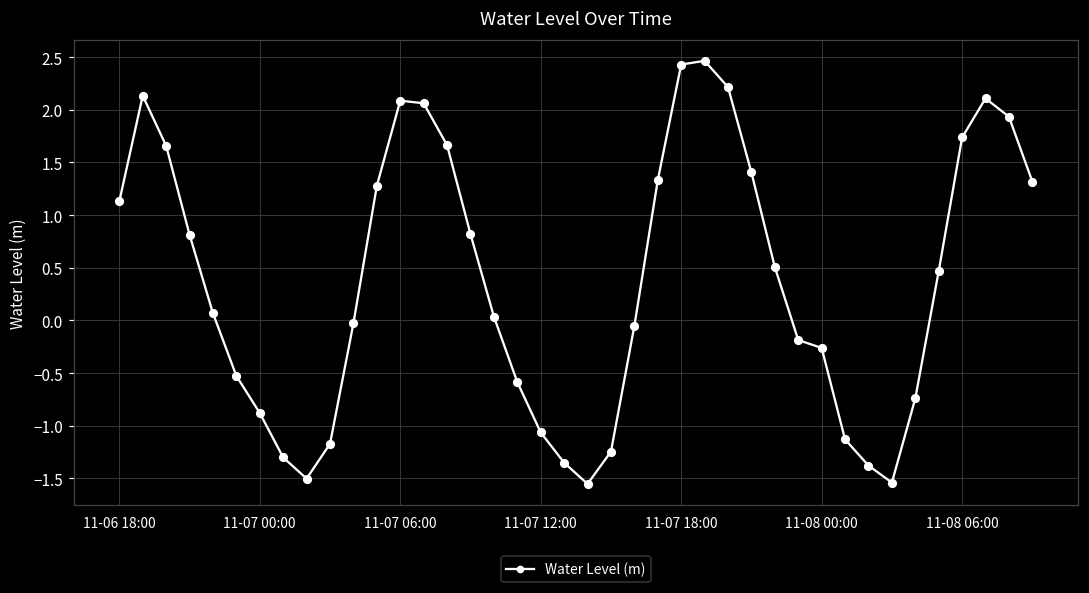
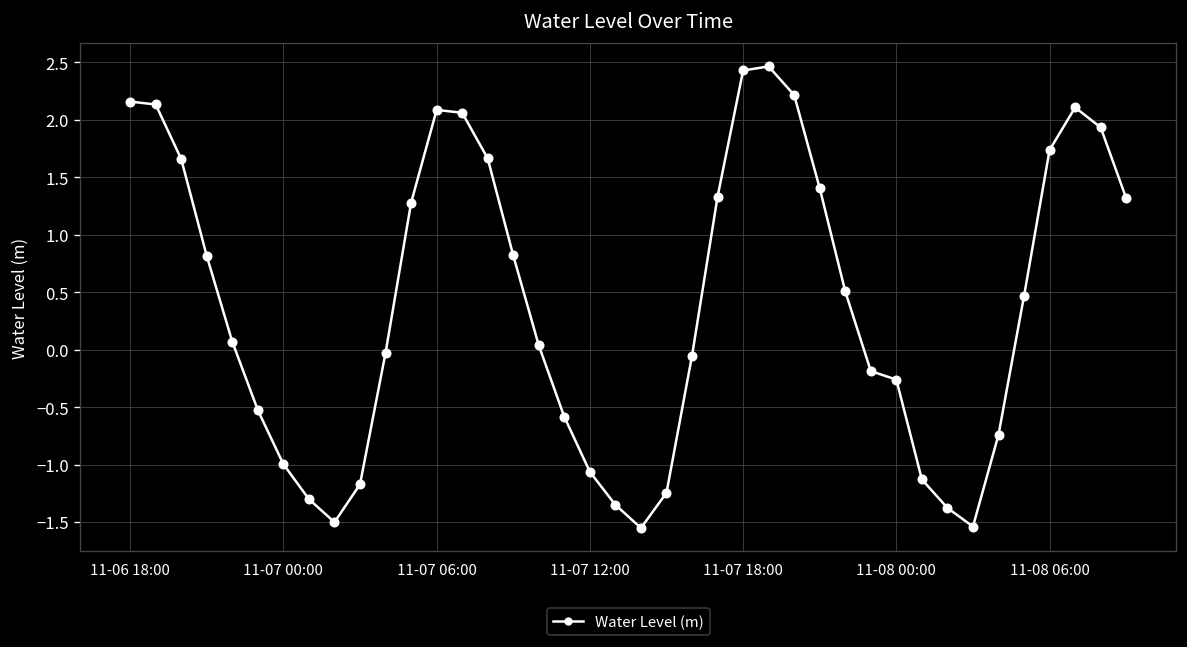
  {
-   "11-06 18:00": 1.1,
-   "11-07 00:00": -0.9,
+   "11-06 18:00": 2.2,
+   "11-07 00:00": -1.0,
    "11-07 06:00": 2.1,
    "11-07 12:00": -1.1,
    "11-07 18:00": 2.4,
    "11-08 00:00": -0.3,
    "11-08 06:00": 1.7
  }
